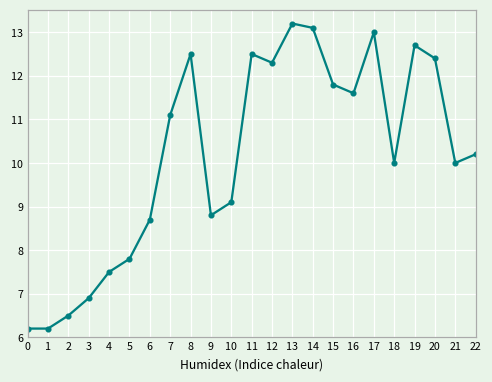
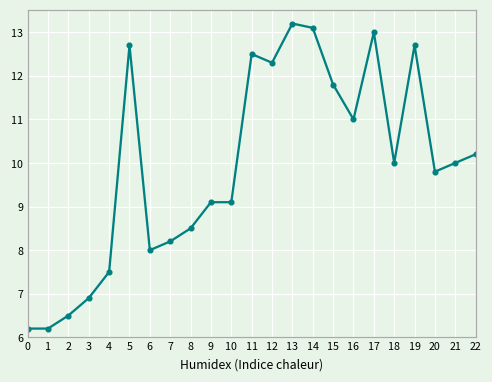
  {
    "0": 6.2,
    "1": 6.2,
    "2": 6.5,
    "3": 6.9,
    "4": 7.5,
-   "5": 7.8,
-   "6": 8.7,
-   "7": 11.1,
-   "8": 12.5,
-   "9": 8.8,
+   "5": 12.7,
+   "6": 8.0,
+   "7": 8.2,
+   "8": 8.5,
+   "9": 9.1,
    "10": 9.1,
    "11": 12.5,
    "12": 12.3,
    "13": 13.2,
    "14": 13.1,
    "15": 11.8,
-   "16": 11.6,
+   "16": 11.0,
    "17": 13.0,
    "18": 10.0,
    "19": 12.7,
-   "20": 12.4,
+   "20": 9.8,
    "21": 10.0,
    "22": 10.2
  }
